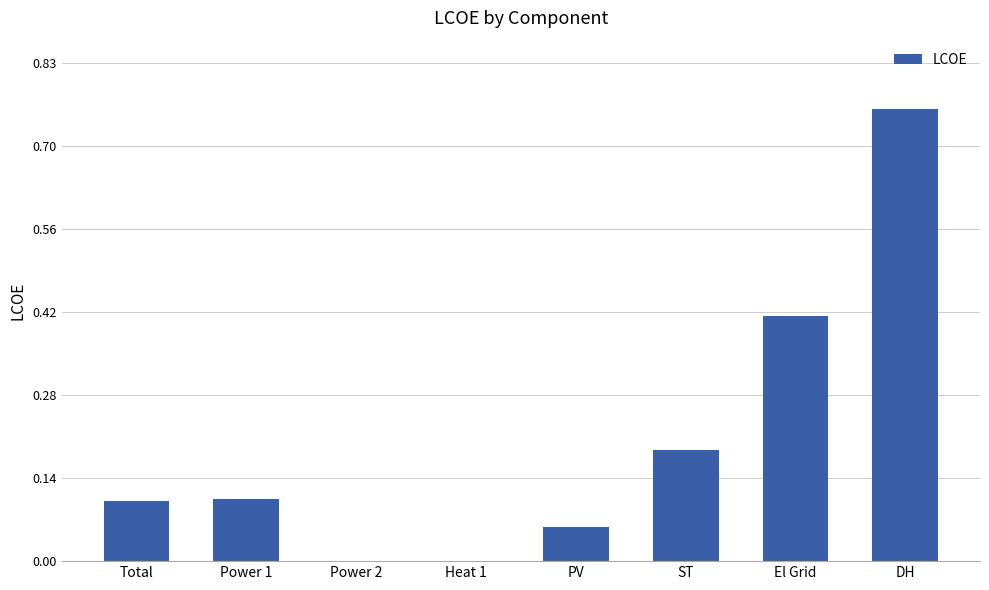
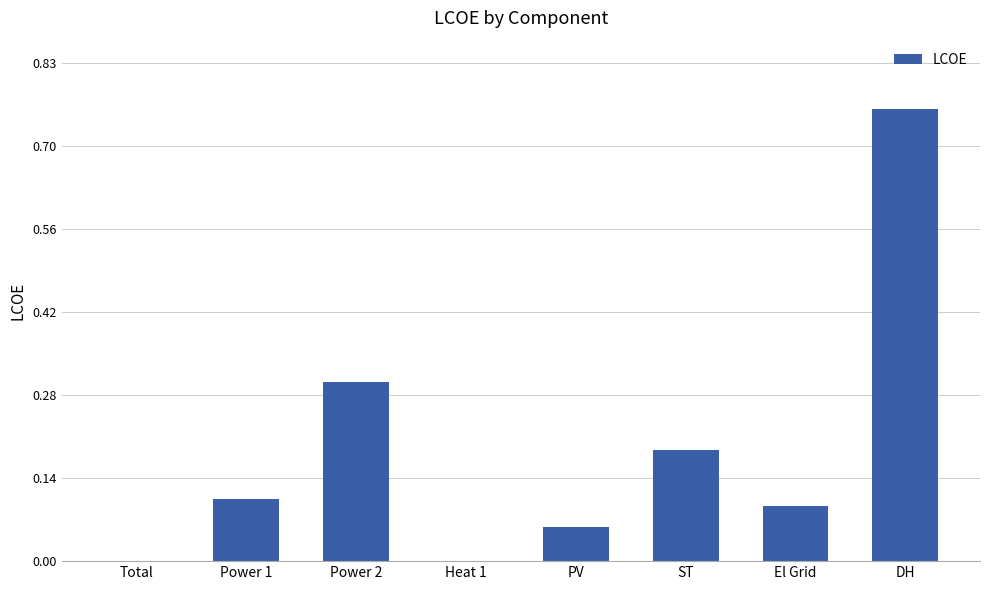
  {
-   "Total": 0.1,
+   "Total": 0.0,
    "Power 1": 0.10,
-   "Power 2": 0.0,
+   "Power 2": 0.3,
    "Heat 1": 0.00,
    "PV": 0.06,
    "ST": 0.19,
-   "El Grid": 0.41,
+   "El Grid": 0.09,
    "DH": 0.76
  }
